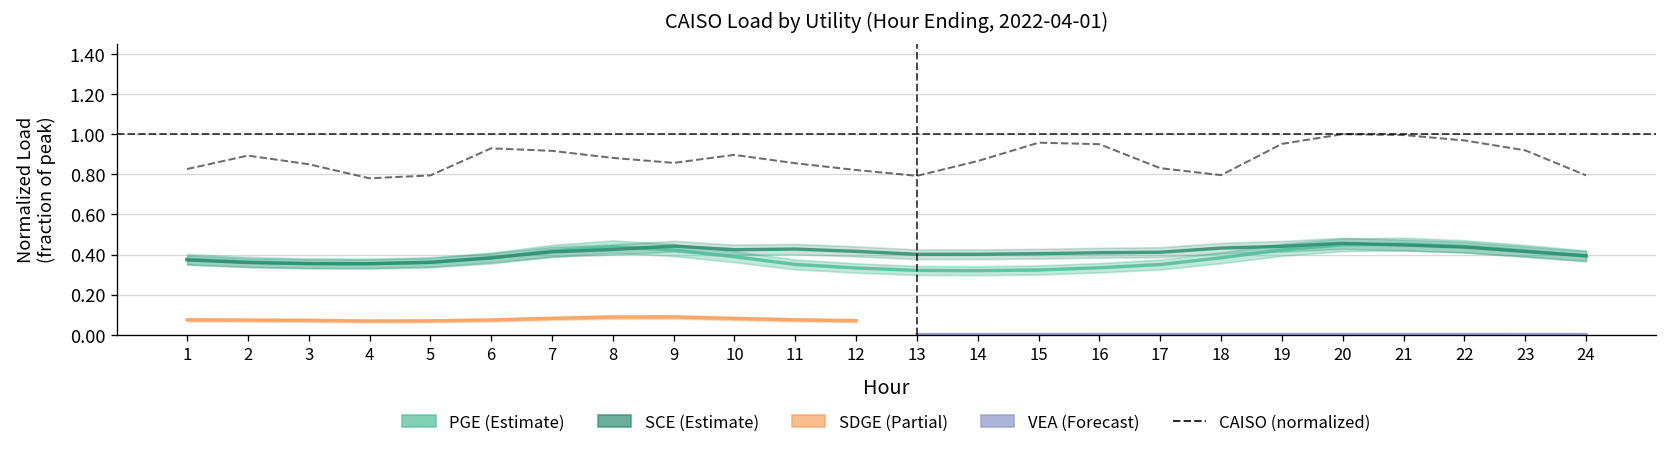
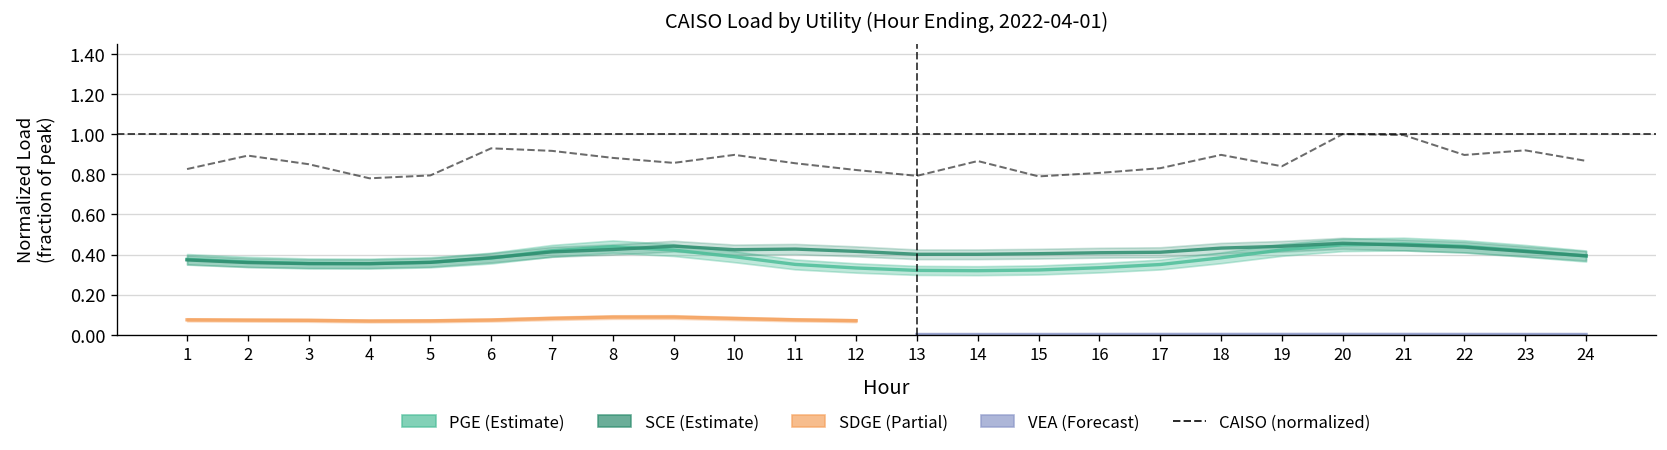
  {
    "CAISO (normalized)": {
      "1": 0.83,
      "2": 0.89,
      "3": 0.85,
      "4": 0.78,
      "5": 0.79,
      "6": 0.93,
      "7": 0.92,
      "8": 0.88,
      "9": 0.86,
      "10": 0.90,
      "11": 0.85,
      "12": 0.82,
      "13": 0.79,
      "14": 0.87,
-     "15": 0.96,
-     "16": 0.95,
+     "15": 0.79,
+     "16": 0.81,
      "17": 0.83,
-     "18": 0.80,
-     "19": 0.95,
+     "18": 0.90,
+     "19": 0.84,
      "20": 1.00,
      "21": 1.00,
-     "22": 0.97,
+     "22": 0.90,
      "23": 0.92,
-     "24": 0.79
+     "24": 0.87
    }
  }
